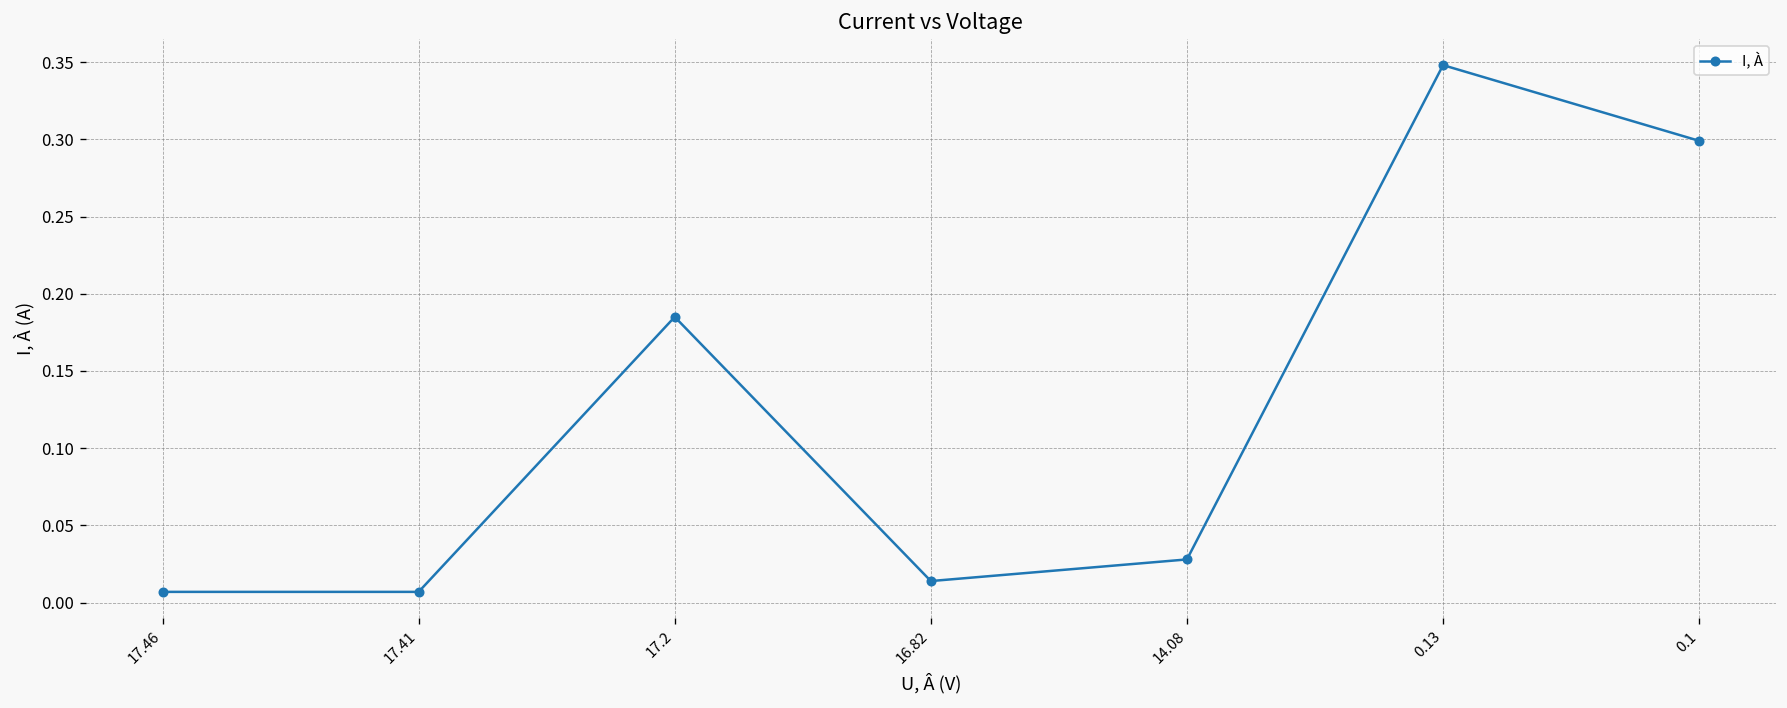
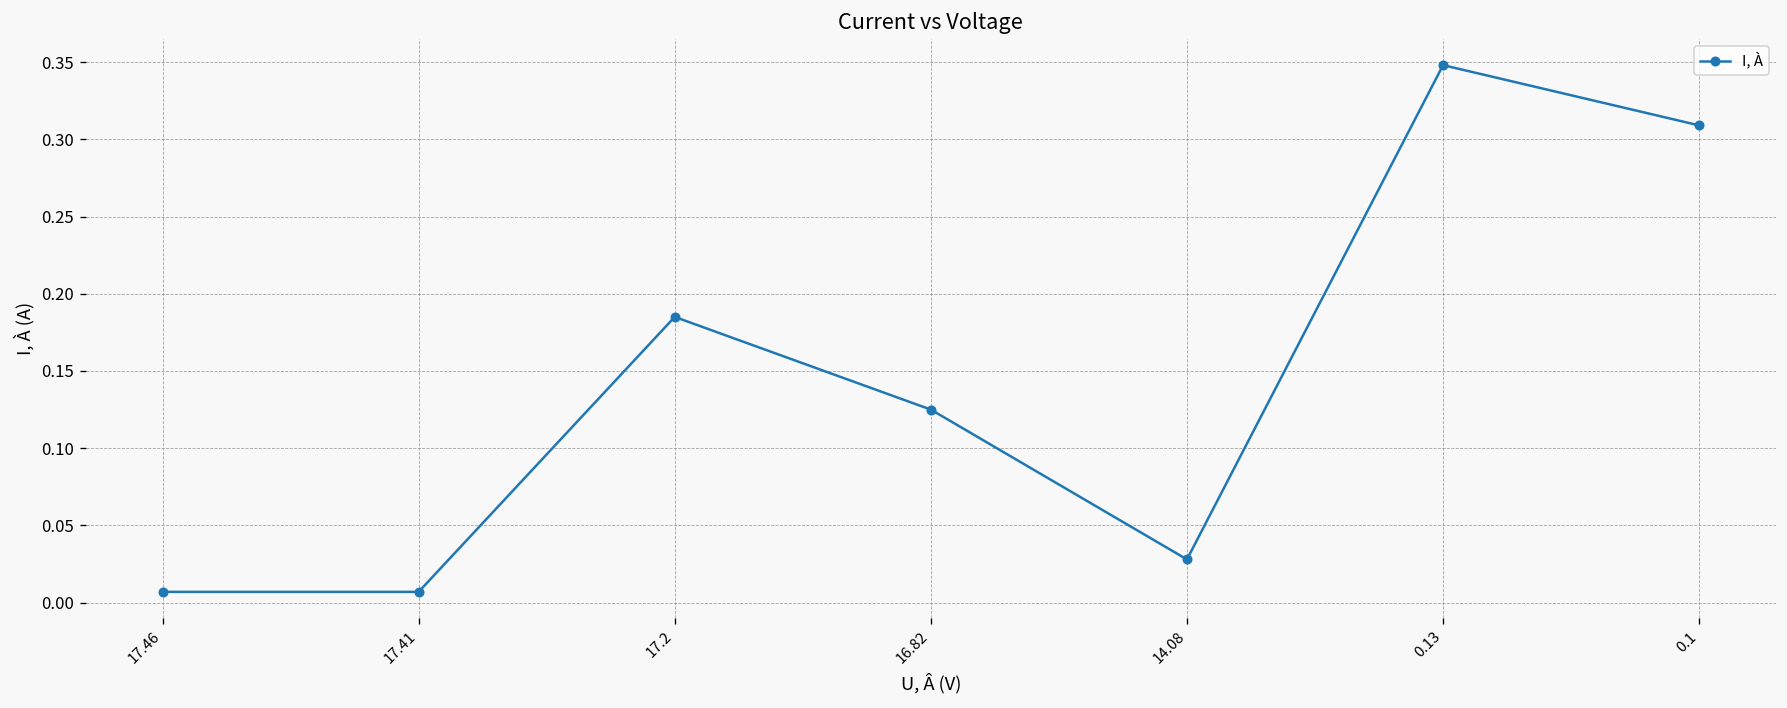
  {
    "17.46": 0.007,
    "17.41": 0.007,
    "17.2": 0.185,
-   "16.82": 0.014,
+   "16.82": 0.125,
    "14.08": 0.028,
    "0.13": 0.348,
-   "0.1": 0.299
+   "0.1": 0.309
  }
